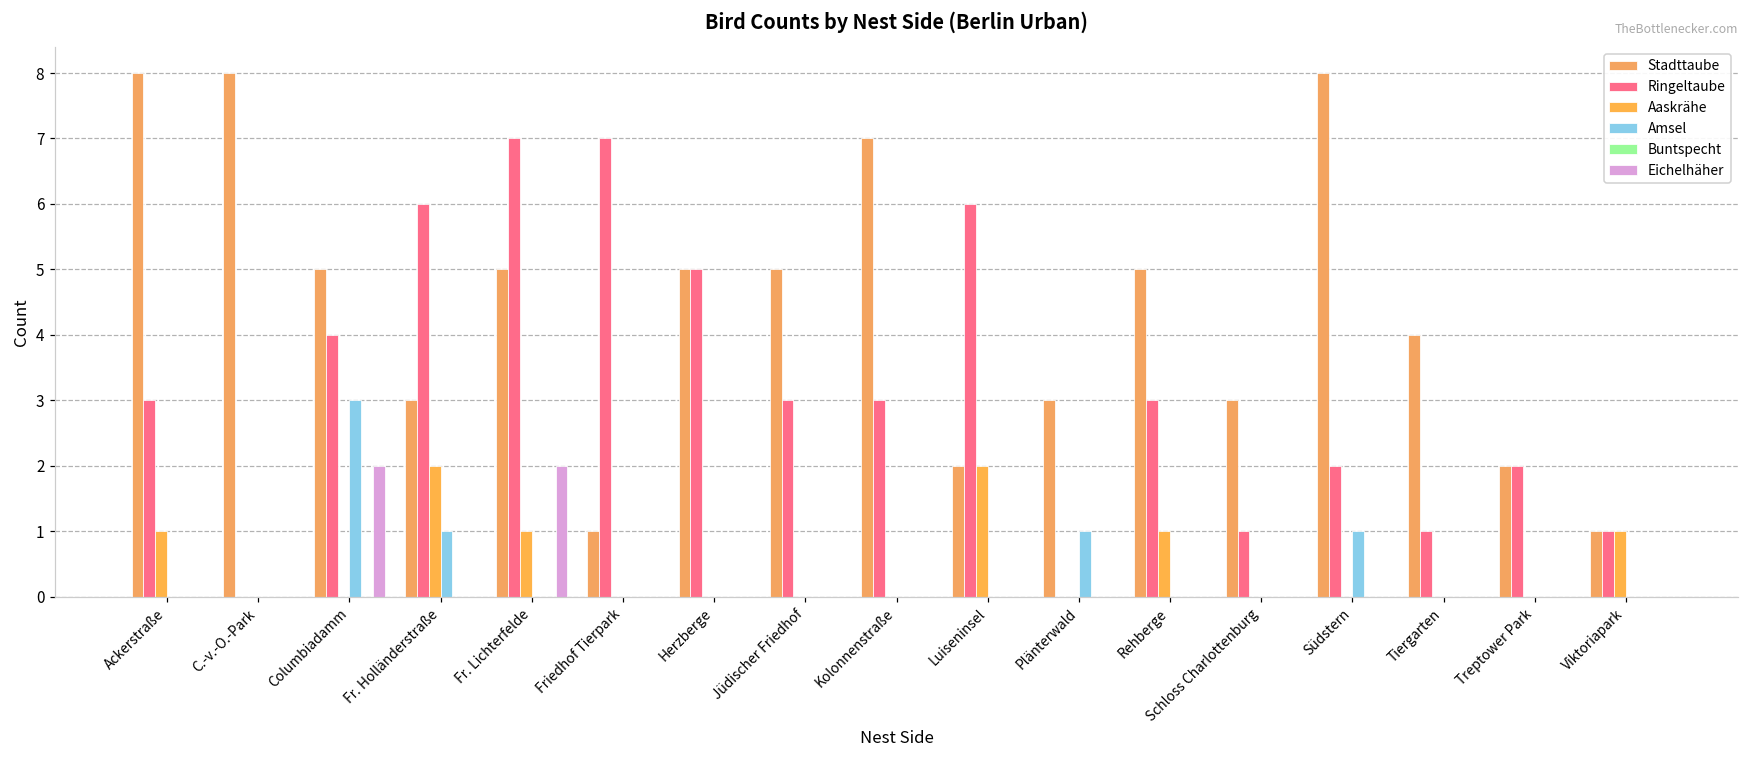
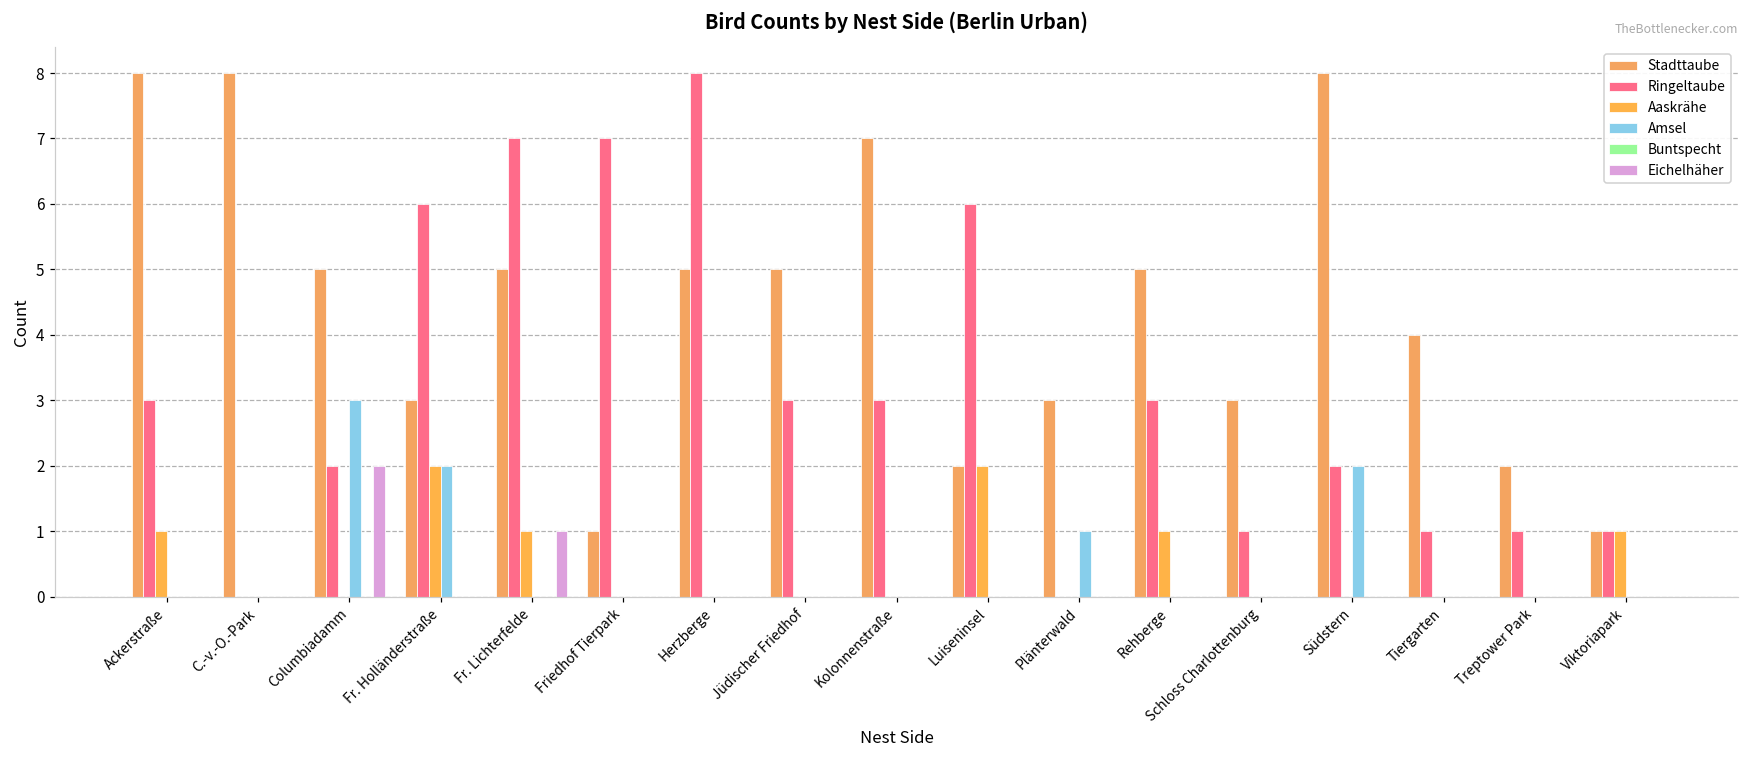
  {
    "Ringeltaube": {
      "Ackerstraße": 3,
      "C.-v.-O.-Park": 0,
-     "Columbiadamm": 4,
+     "Columbiadamm": 2,
      "Fr. Holländerstraße": 6,
      "Fr. Lichterfelde": 7,
      "Friedhof Tierpark": 7,
-     "Herzberge": 5,
+     "Herzberge": 8,
      "Jüdischer Friedhof": 3,
      "Kolonnenstraße": 3,
      "Luiseninsel": 6,
      "Plänterwald": 0,
      "Rehberge": 3,
      "Schloss Charlottenburg": 1,
      "Südstern": 2,
      "Tiergarten": 1,
-     "Treptower Park": 2,
+     "Treptower Park": 1,
      "Viktoriapark": 1
    },
    "Amsel": {
      "Ackerstraße": 0,
      "C.-v.-O.-Park": 0,
      "Columbiadamm": 3,
-     "Fr. Holländerstraße": 1,
+     "Fr. Holländerstraße": 2,
      "Fr. Lichterfelde": 0,
      "Friedhof Tierpark": 0,
      "Herzberge": 0,
      "Jüdischer Friedhof": 0,
      "Kolonnenstraße": 0,
      "Luiseninsel": 0,
      "Plänterwald": 1,
      "Rehberge": 0,
      "Schloss Charlottenburg": 0,
-     "Südstern": 1,
+     "Südstern": 2,
      "Tiergarten": 0,
      "Treptower Park": 0,
      "Viktoriapark": 0
    },
    "Buntspecht": {
      "Ackerstraße": 0,
      "C.-v.-O.-Park": 0,
      "Columbiadamm": 0,
      "Fr. Holländerstraße": 0,
      "Fr. Lichterfelde": 0,
      "Friedhof Tierpark": 0,
      "Herzberge": 0,
      "Jüdischer Friedhof": 0,
      "Kolonnenstraße": 0,
      "Luiseninsel": 0,
      "Plänterwald": 0,
      "Rehberge": 0,
      "Schloss Charlottenburg": 0,
      "Südstern": 0,
      "Tiergarten": 0,
      "Treptower Park": 0,
      "Viktoriapark": 0
    },
    "Eichelhäher": {
      "Ackerstraße": 0,
      "C.-v.-O.-Park": 0,
      "Columbiadamm": 2,
      "Fr. Holländerstraße": 0,
-     "Fr. Lichterfelde": 2,
+     "Fr. Lichterfelde": 1,
      "Friedhof Tierpark": 0,
      "Herzberge": 0,
      "Jüdischer Friedhof": 0,
      "Kolonnenstraße": 0,
      "Luiseninsel": 0,
      "Plänterwald": 0,
      "Rehberge": 0,
      "Schloss Charlottenburg": 0,
      "Südstern": 0,
      "Tiergarten": 0,
      "Treptower Park": 0,
      "Viktoriapark": 0
    }
  }
